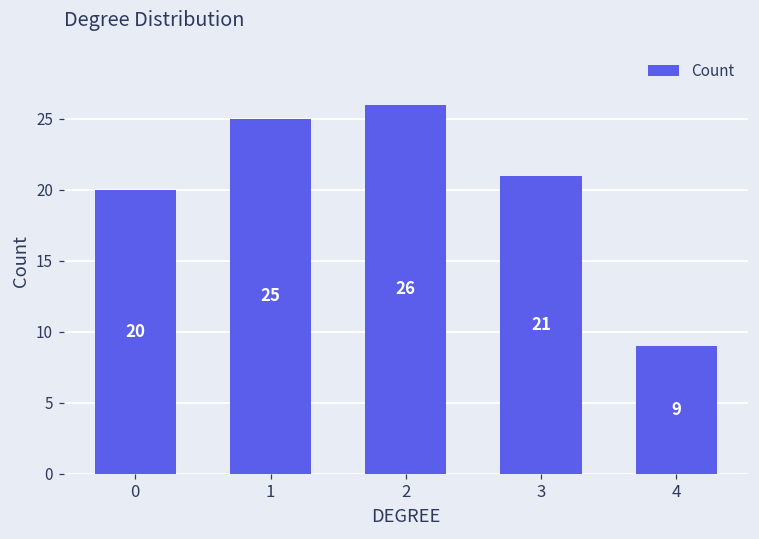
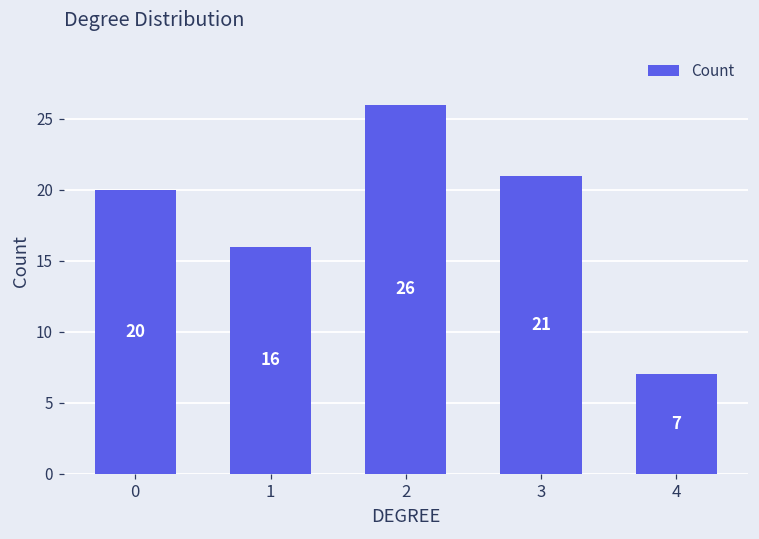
  {
    "0": 20,
-   "1": 25,
+   "1": 16,
    "2": 26,
    "3": 21,
-   "4": 9
+   "4": 7
  }
